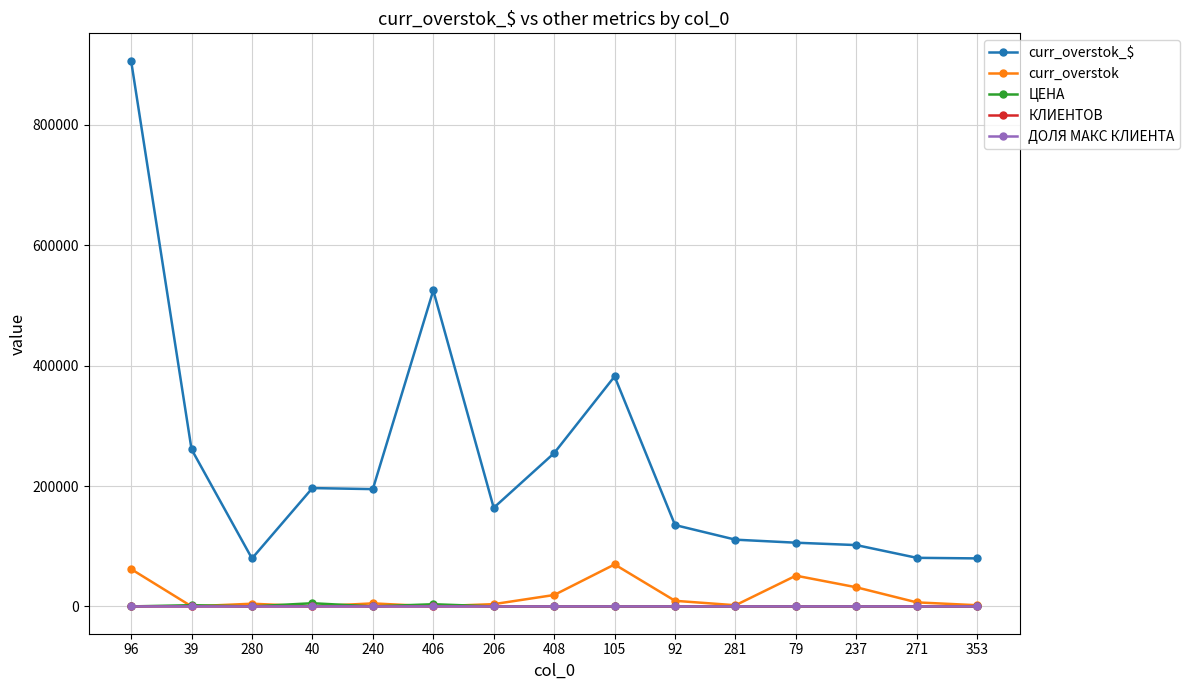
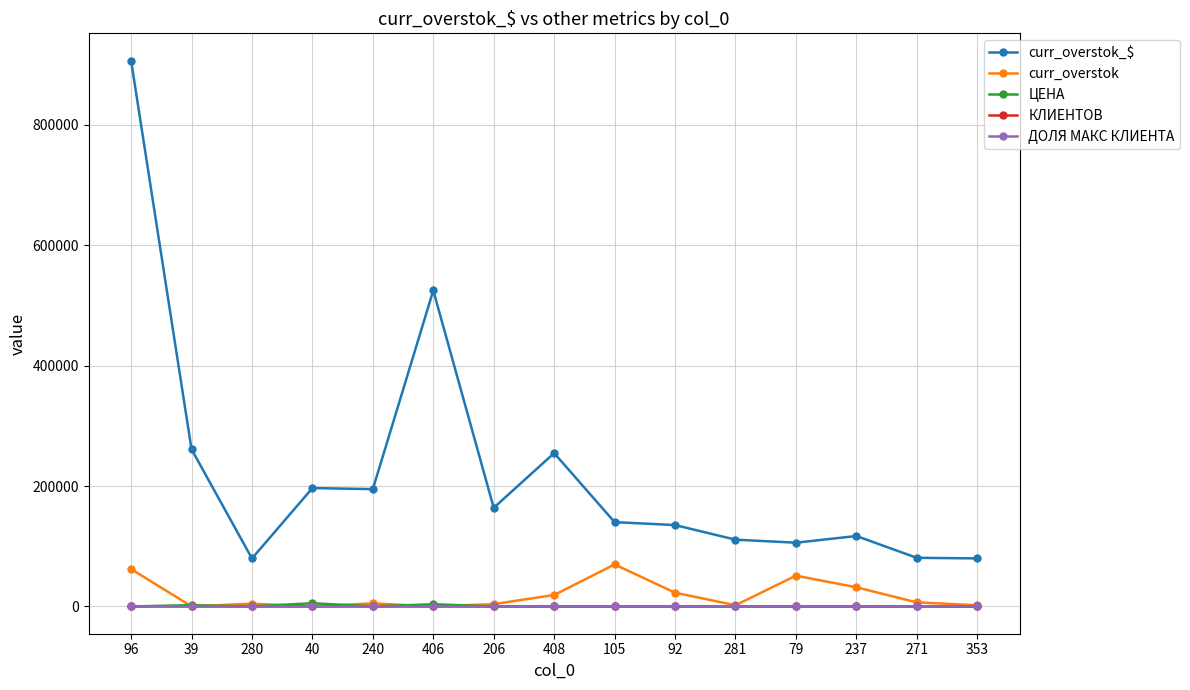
  {
    "curr_overstok_$": {
      "96": 910000,
      "39": 260000,
      "280": 80000,
      "40": 200000,
      "240": 190000,
      "406": 530000,
      "206": 160000,
      "408": 250000,
-     "105": 380000,
+     "105": 140000,
      "92": 140000,
      "281": 110000,
      "79": 110000,
-     "237": 100000,
+     "237": 120000,
      "271": 80000,
      "353": 80000
    },
    "curr_overstok": {
      "96": 60000,
      "280": 0,
      "240": 10000,
      "408": 20000,
      "105": 70000,
-     "92": 10000,
+     "92": 20000,
      "79": 50000,
      "237": 30000,
      "271": 10000
    },
    "ЦЕНА": {
      "40": 10000
    }
  }
